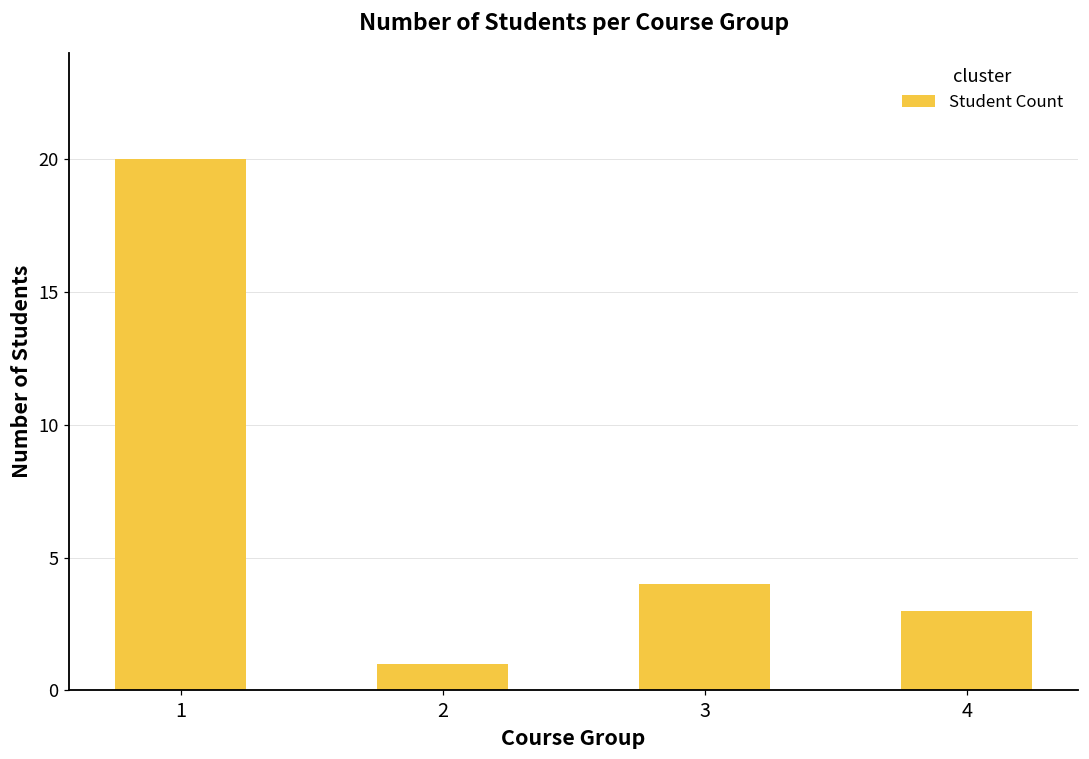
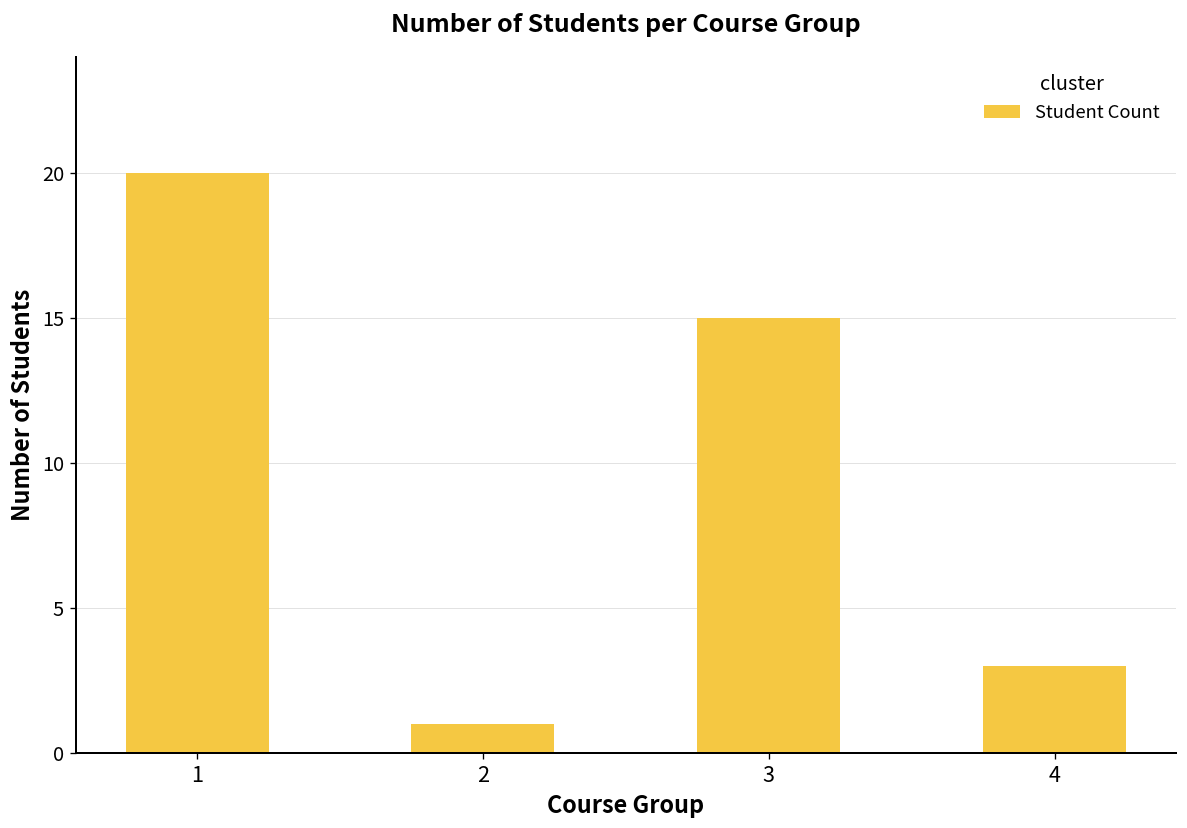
  {
    "1": 20,
    "2": 1,
-   "3": 4,
+   "3": 15,
    "4": 3
  }
